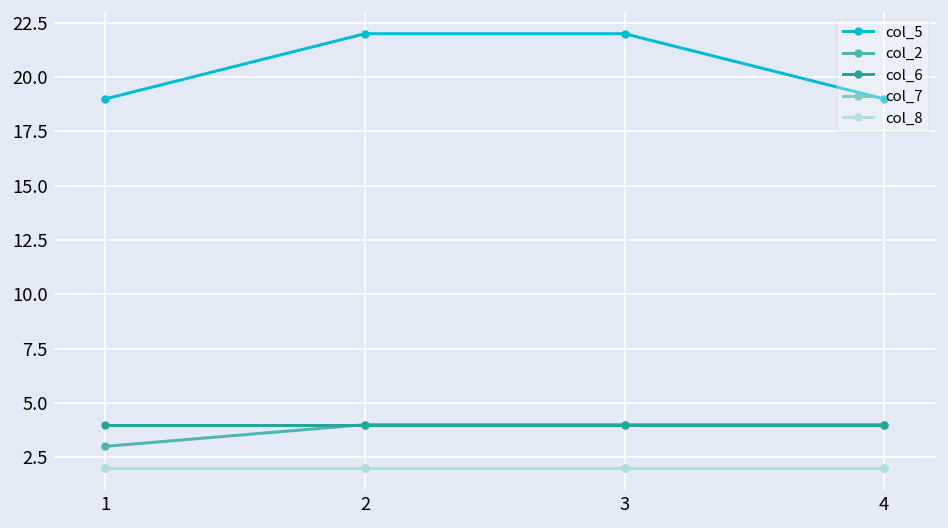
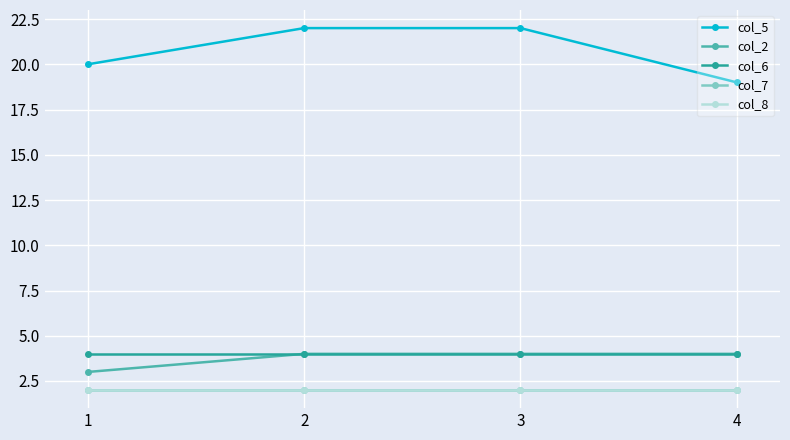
  {
    "col_5": {
-     "1": 19,
+     "1": 20,
      "2": 22,
      "3": 22
    },
    "col_8": {
      "1": 2,
      "2": 2,
      "3": 2,
      "4": 2
    }
  }
